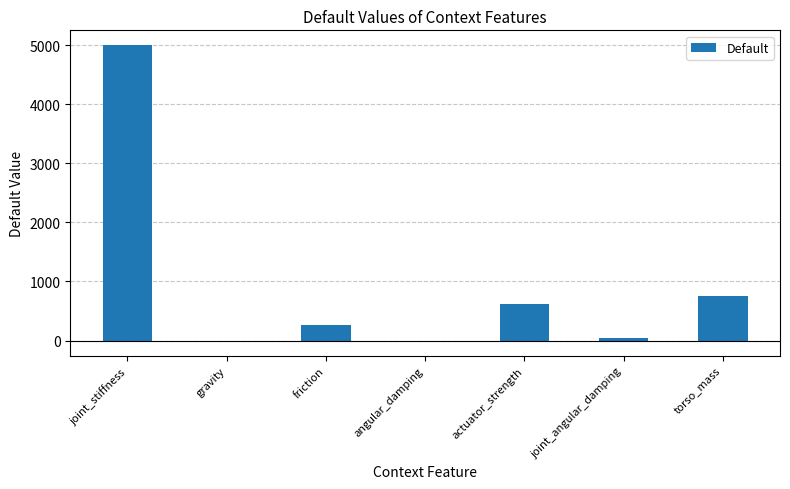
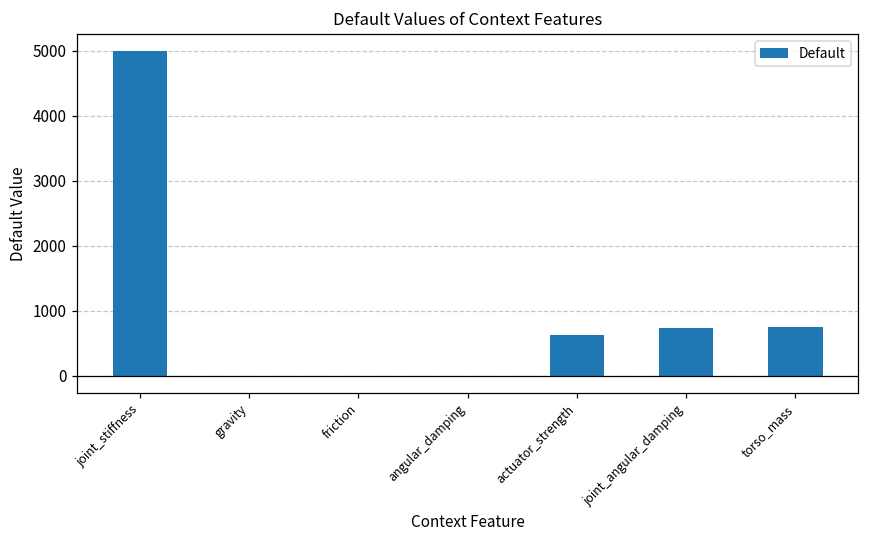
  {
    "joint_stiffness": 5000,
-   "friction": 300,
+   "friction": 0,
    "actuator_strength": 600,
-   "joint_angular_damping": 0,
+   "joint_angular_damping": 700,
    "torso_mass": 700
  }
